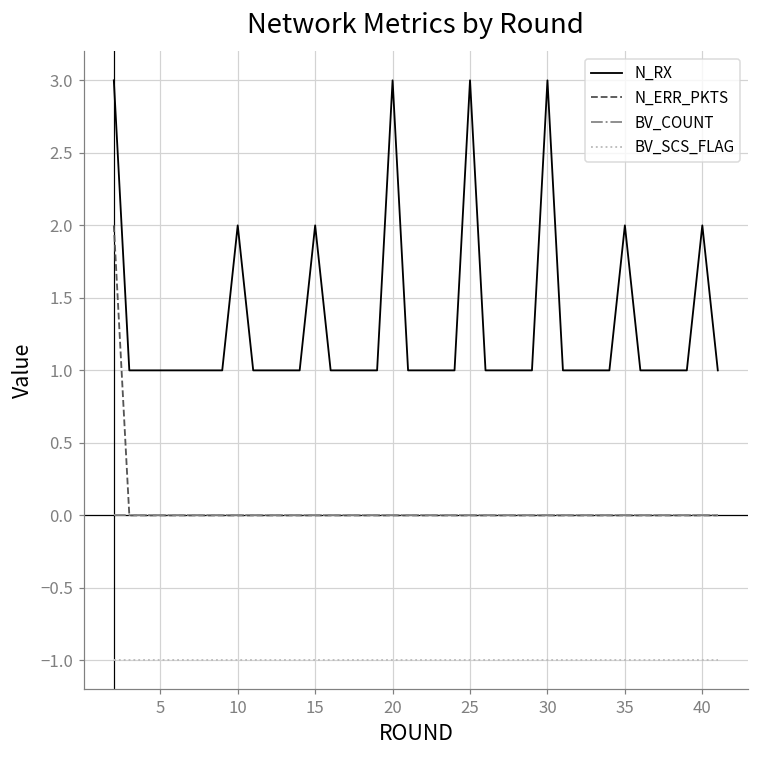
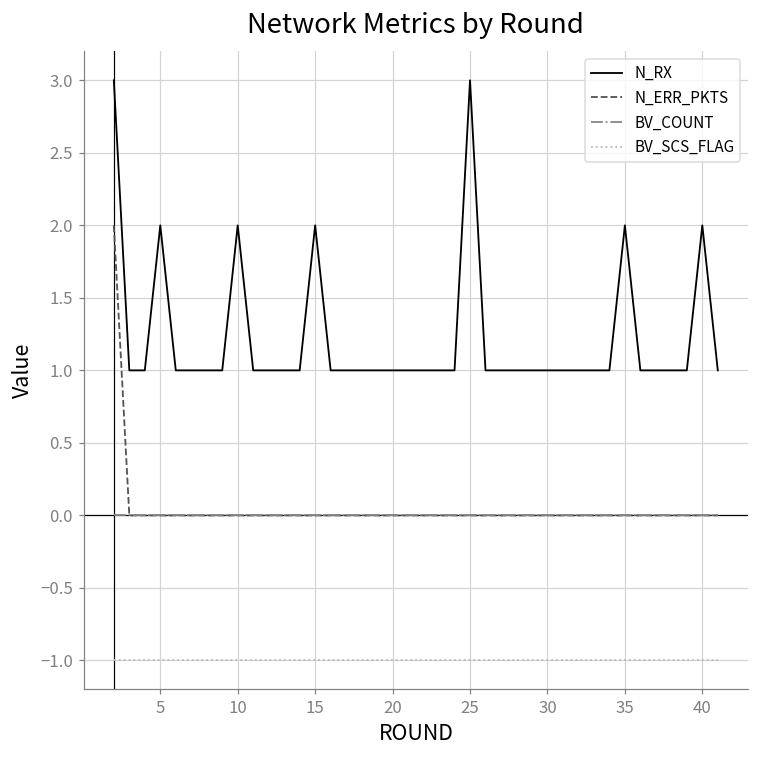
  {
    "N_RX": {
-     "5": 1,
+     "5": 2,
      "10": 2,
      "15": 2,
-     "20": 3,
+     "20": 1,
      "25": 3,
-     "30": 3,
+     "30": 1,
      "35": 2,
      "40": 2
    },
    "BV_SCS_FLAG": {
      "5": -1,
      "10": -1,
      "15": -1,
      "20": -1,
      "25": -1,
      "30": -1,
      "35": -1,
      "40": -1
    }
  }
